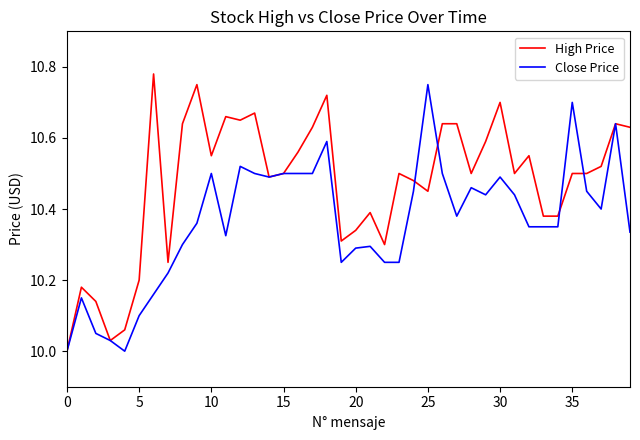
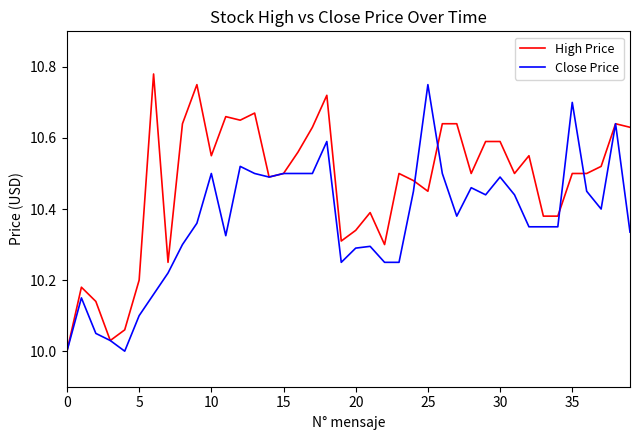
  {
    "High Price": {
      "5": 10.20,
      "10": 10.55,
      "20": 10.34,
      "25": 10.45,
-     "30": 10.70,
+     "30": 10.59,
      "35": 10.50
    },
    "Close Price": {
      "5": 10.10,
      "10": 10.50,
      "20": 10.29,
      "25": 10.75,
      "30": 10.49,
      "35": 10.70
    }
  }
